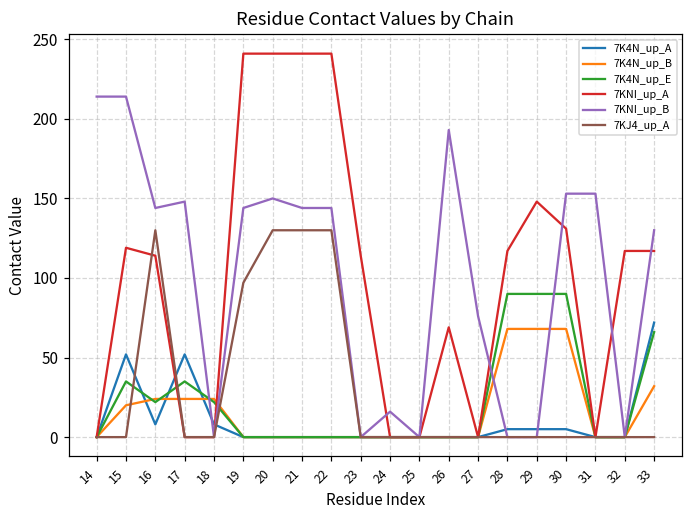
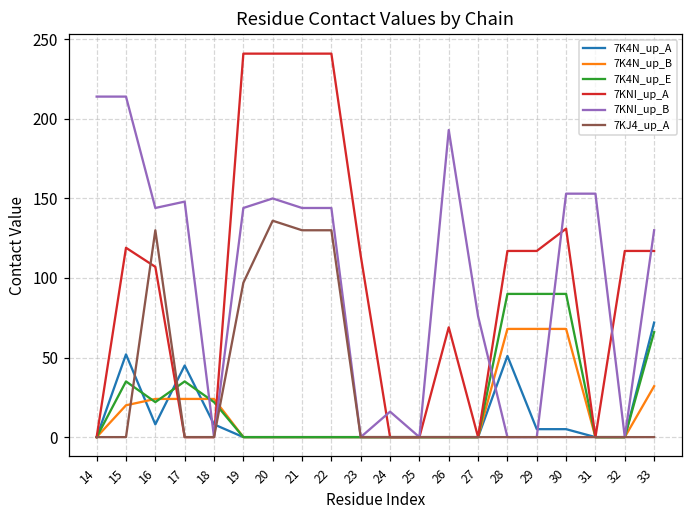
  {
    "7K4N_up_A": {
      "15": 52,
      "16": 8,
-     "17": 52,
+     "17": 45,
      "18": 8,
-     "28": 5,
+     "28": 51,
      "29": 5,
      "30": 5,
      "33": 72
    },
    "7K4N_up_B": {
      "15": 20,
      "16": 24,
      "17": 24,
      "18": 24,
      "28": 68,
      "29": 68,
      "30": 68,
      "33": 32
    },
    "7K4N_up_E": {
      "15": 35,
      "16": 22,
      "17": 35,
      "18": 22,
      "28": 90,
      "29": 90,
      "30": 90,
      "33": 66
    },
    "7KNI_up_A": {
      "15": 119,
-     "16": 114,
+     "16": 107,
      "19": 241,
      "20": 241,
      "21": 241,
      "22": 241,
      "23": 114,
      "26": 69,
      "28": 117,
-     "29": 148,
+     "29": 117,
      "30": 131,
      "32": 117,
      "33": 117
    },
    "7KNI_up_B": {
      "14": 214,
      "15": 214,
      "16": 144,
      "17": 148,
      "19": 144,
      "20": 150,
      "21": 144,
      "22": 144,
      "24": 16,
      "26": 193,
      "27": 76,
      "30": 153,
      "31": 153,
      "33": 130
    },
    "7KJ4_up_A": {
      "15": 0,
      "16": 130,
      "19": 97,
-     "20": 130,
+     "20": 136,
      "21": 130,
      "22": 130,
      "30": 0,
      "33": 0
    }
  }
